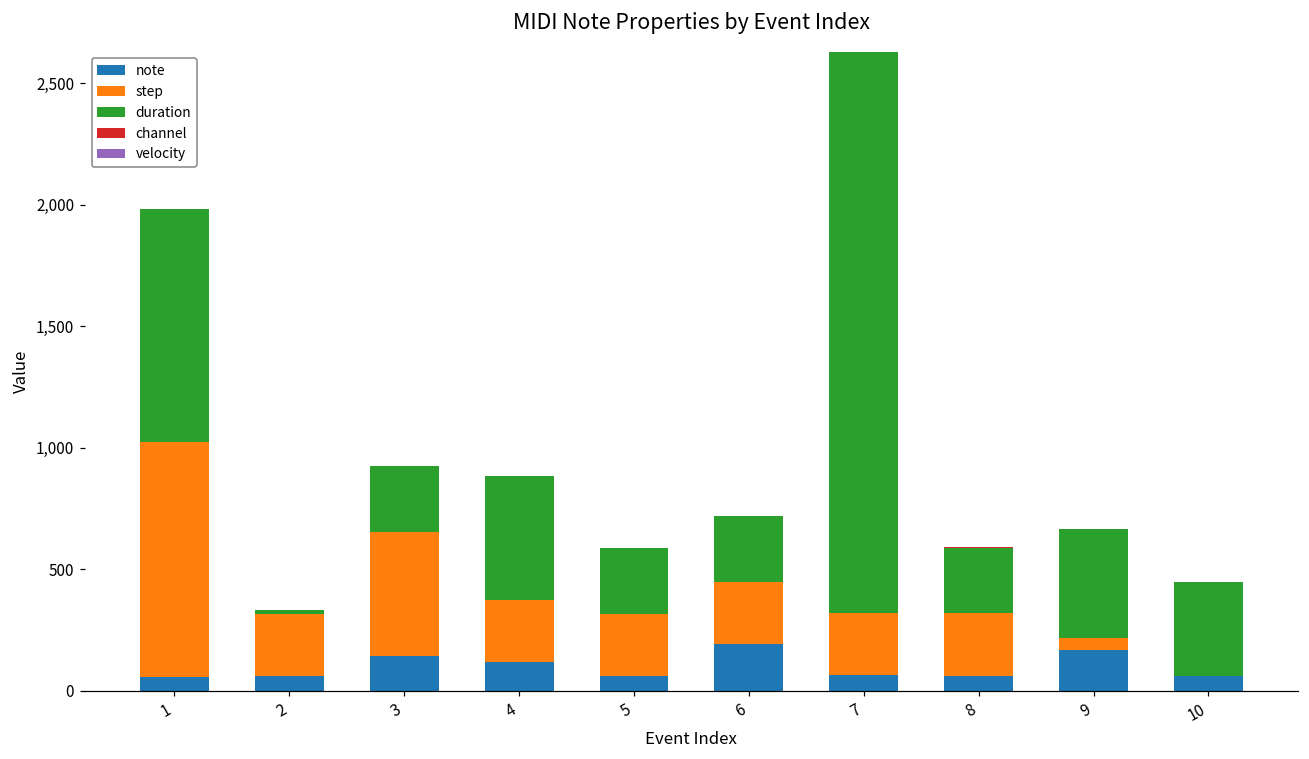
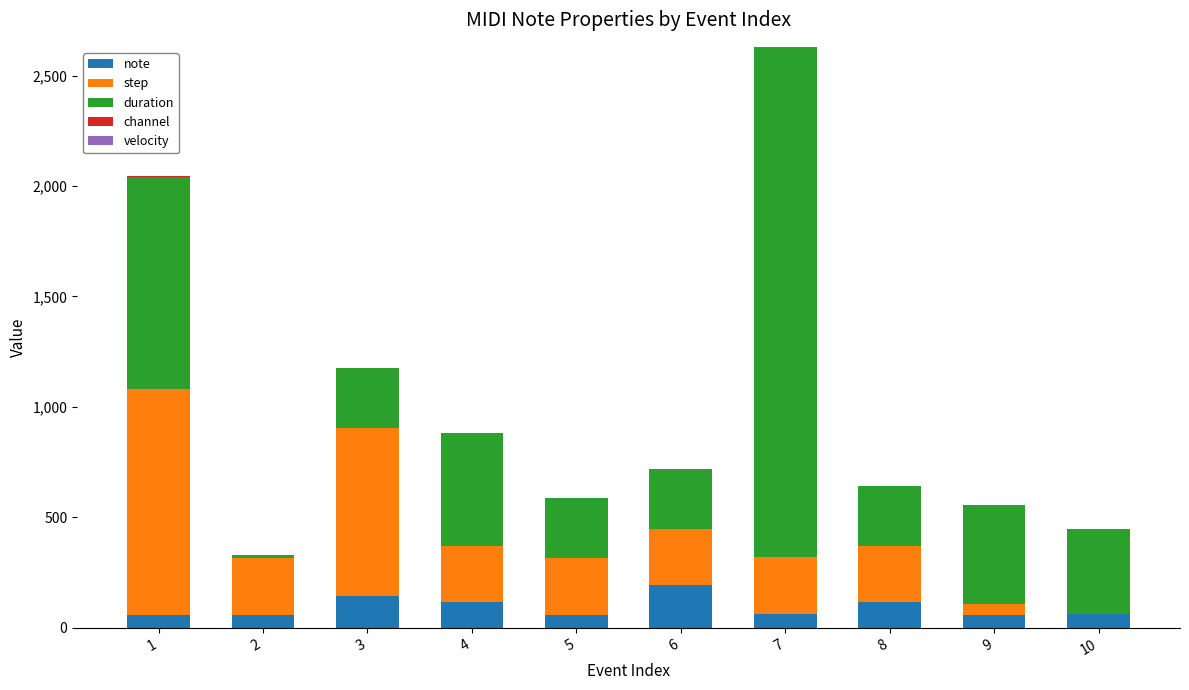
  {
    "note": {
      "1": "60",
      "2": "60",
      "3": "140",
      "4": "120",
      "5": "60",
      "6": "190",
      "7": "60",
-     "8": "60",
-     "9": "170",
+     "8": "120",
+     "9": "60",
      "10": "60"
    },
    "step": {
-     "1": "960",
+     "1": "1,020",
      "2": "260",
-     "3": "510",
+     "3": "760",
      "4": "260",
      "5": "260",
      "6": "260",
      "7": "260",
      "8": "260",
      "9": "50",
      "10": "0"
    },
    "duration": {
      "1": "960",
      "2": "20",
      "3": "270",
      "4": "510",
      "5": "270",
      "6": "270",
      "7": "2,310",
      "8": "270",
      "9": "450",
      "10": "390"
    },
    "velocity": {
      "1": "0",
      "2": "0",
      "3": "0",
      "4": "0",
      "5": "0",
      "6": "0",
      "7": "0",
      "8": "0",
      "9": "0",
      "10": "0"
    }
  }
